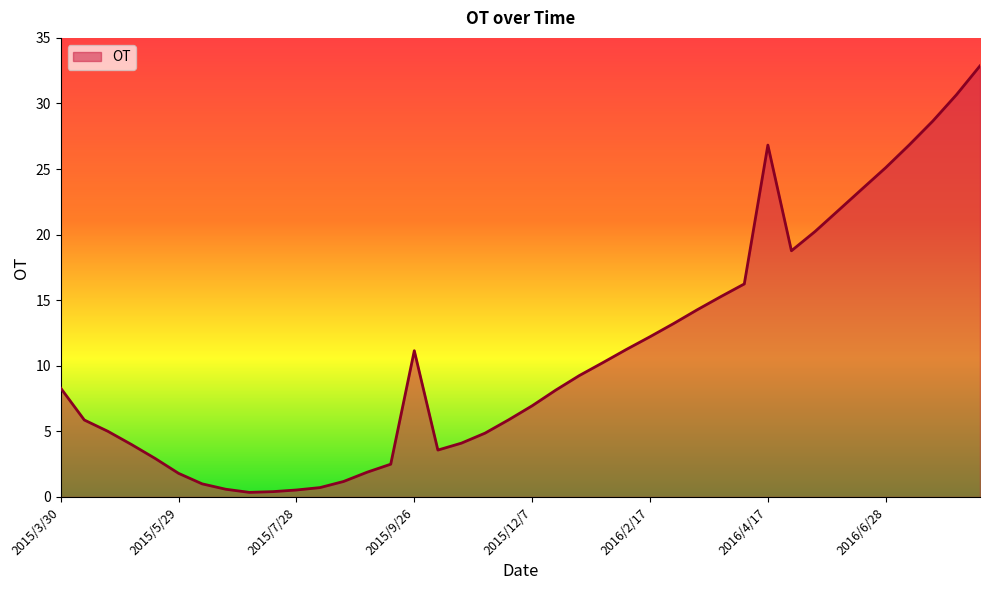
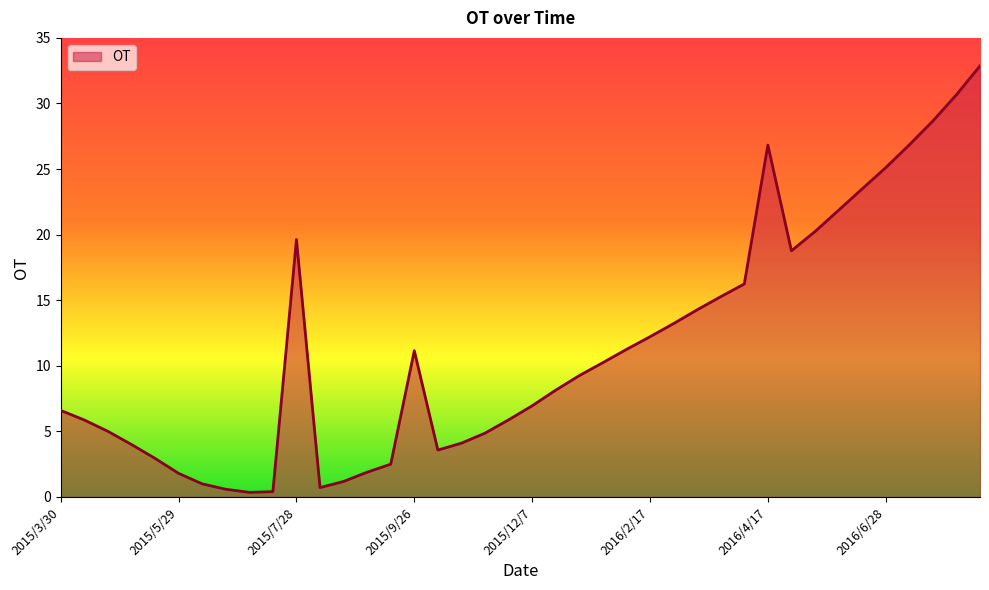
  {
-   "2015/3/30": 8.3,
+   "2015/3/30": 6.6,
    "2015/5/29": 1.8,
-   "2015/7/28": 0.5,
+   "2015/7/28": 19.6,
    "2015/9/26": 11.2,
    "2015/12/7": 7.0,
    "2016/2/17": 12.2,
    "2016/4/17": 26.8,
    "2016/6/28": 25.1
  }
